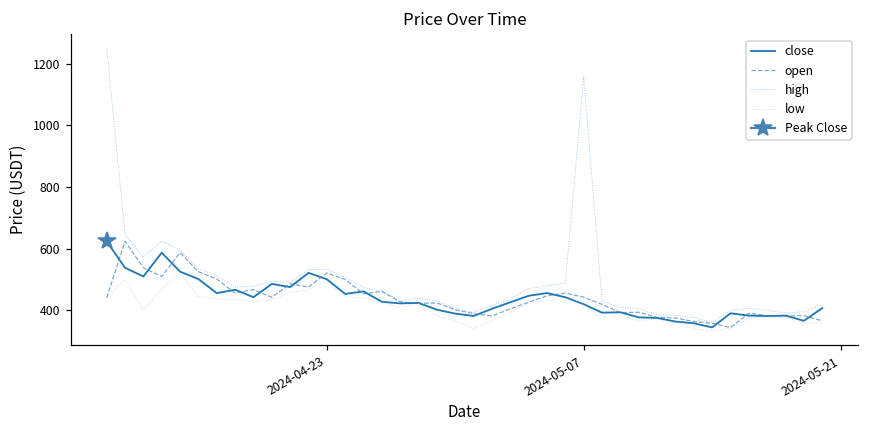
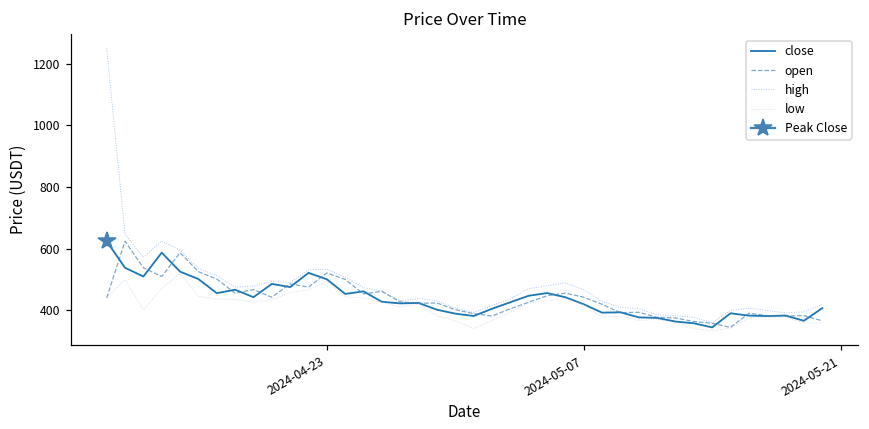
  {
    "high": {
      "2024-04-23": 530,
-     "2024-05-07": 1160
+     "2024-05-07": 470
    }
  }
